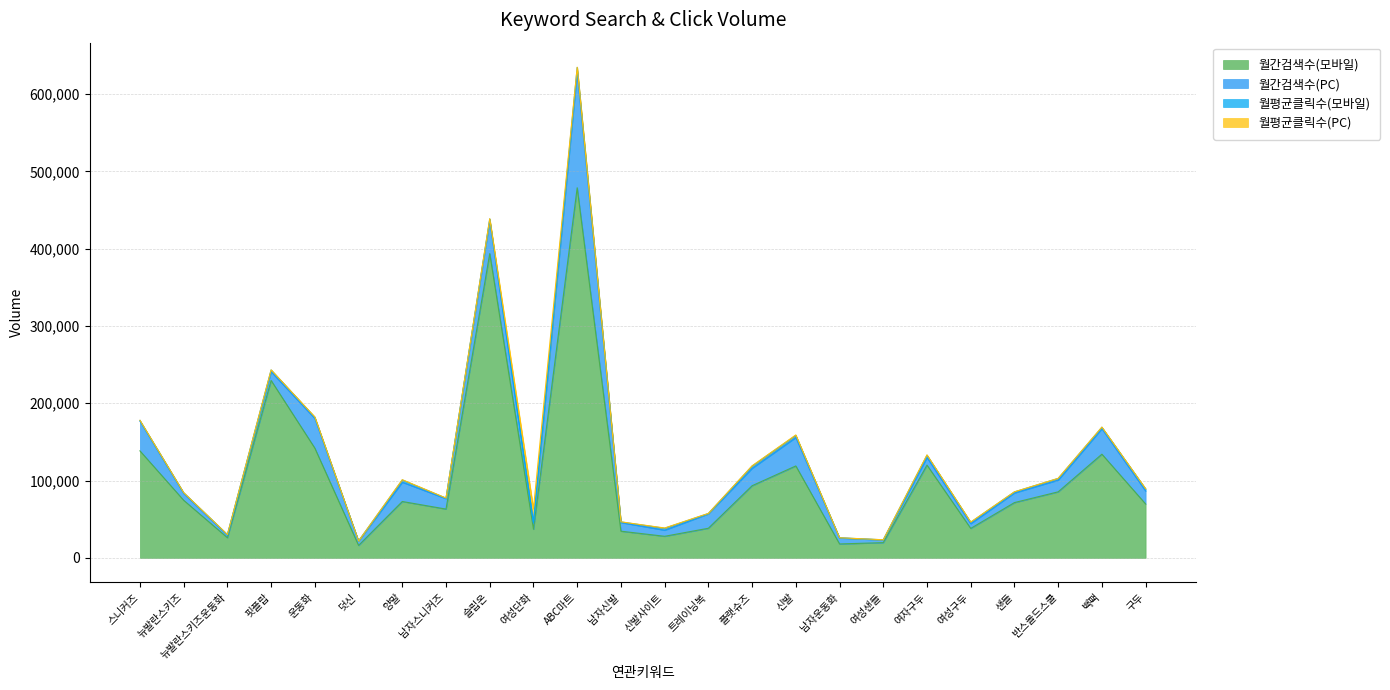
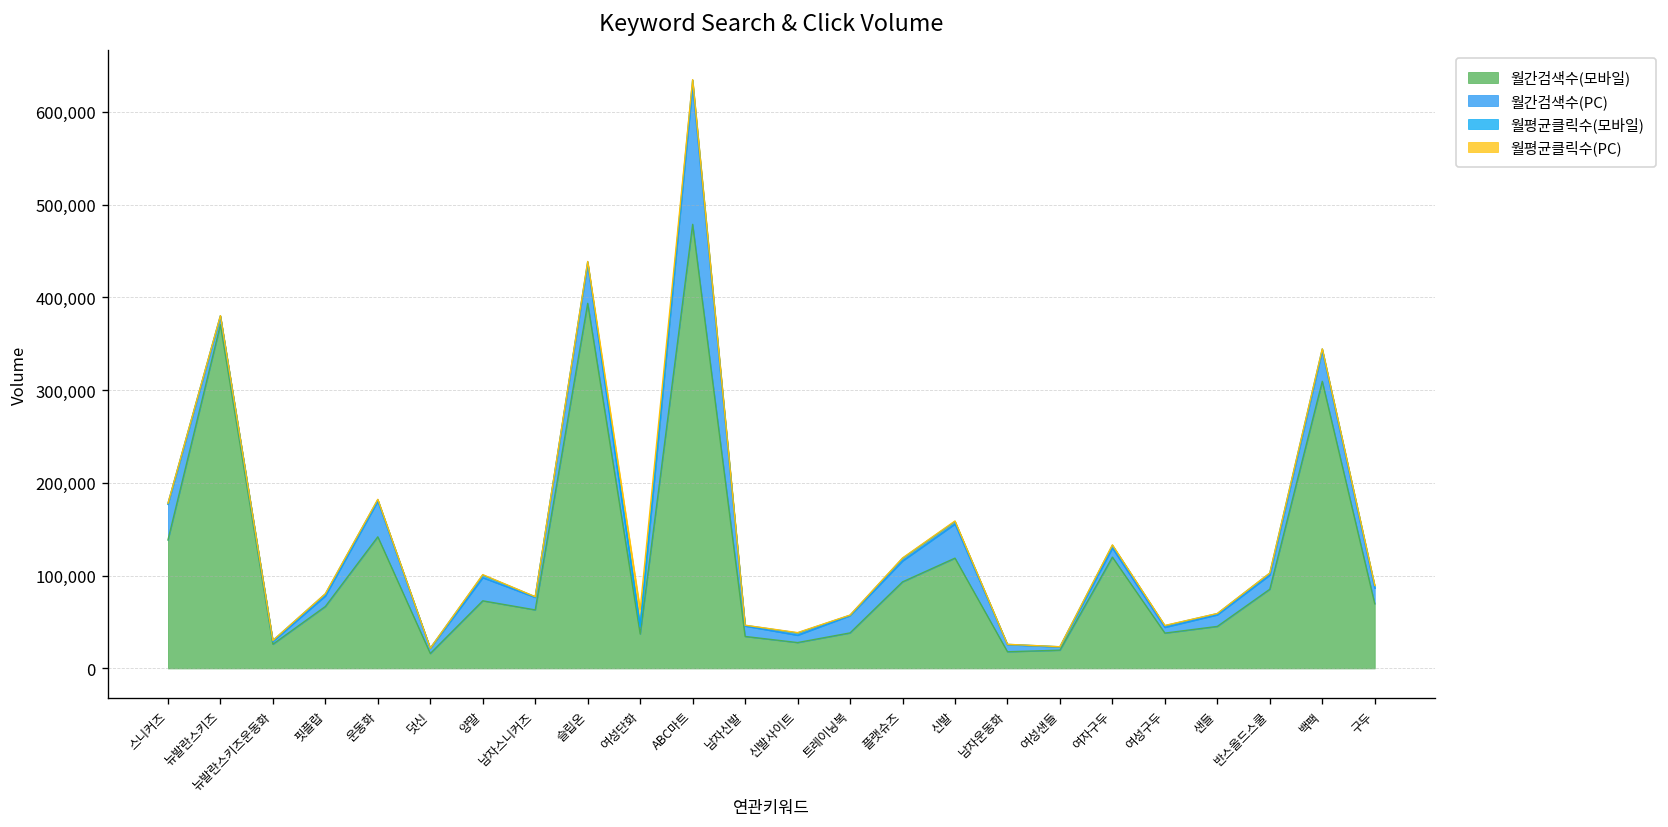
  {
    "월간검색수(모바일)": {
      "스니커즈": "140,000",
-     "뉴발란스키즈": "70,000",
-     "핏플랍": "230,000",
+     "뉴발란스키즈": "370,000",
+     "핏플랍": "70,000",
      "운동화": "140,000",
      "덧신": "20,000",
      "양말": "70,000",
      "남자스니커즈": "60,000",
      "슬립온": "390,000",
      "여성단화": "40,000",
      "ABC마트": "480,000",
      "남자신발": "30,000",
      "신발사이트": "30,000",
      "트레이닝복": "40,000",
      "플랫슈즈": "90,000",
      "신발": "120,000",
      "남자운동화": "20,000",
      "여성샌들": "20,000",
      "여자구두": "120,000",
      "여성구두": "40,000",
-     "샌들": "70,000",
+     "샌들": "50,000",
      "반스올드스쿨": "90,000",
-     "백팩": "130,000",
+     "백팩": "310,000",
      "구두": "70,000"
    },
    "월평균클릭수(PC)": {
      "여성단화": "20,000"
    }
  }
